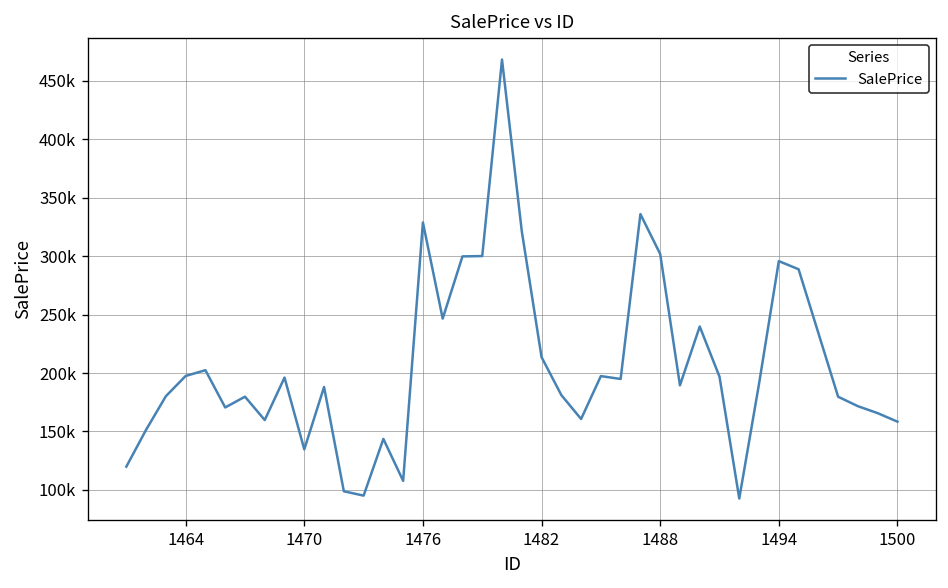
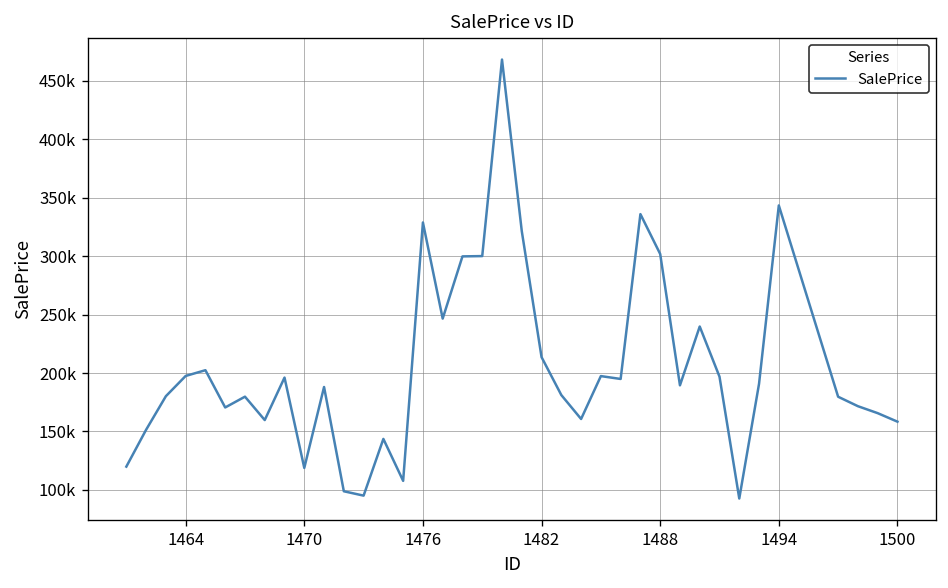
  {
    "1464": 200000,
-   "1470": 130000,
+   "1470": 120000,
    "1476": 330000,
    "1482": 210000,
    "1488": 300000,
-   "1494": 300000,
+   "1494": 340000,
    "1500": 160000
  }
